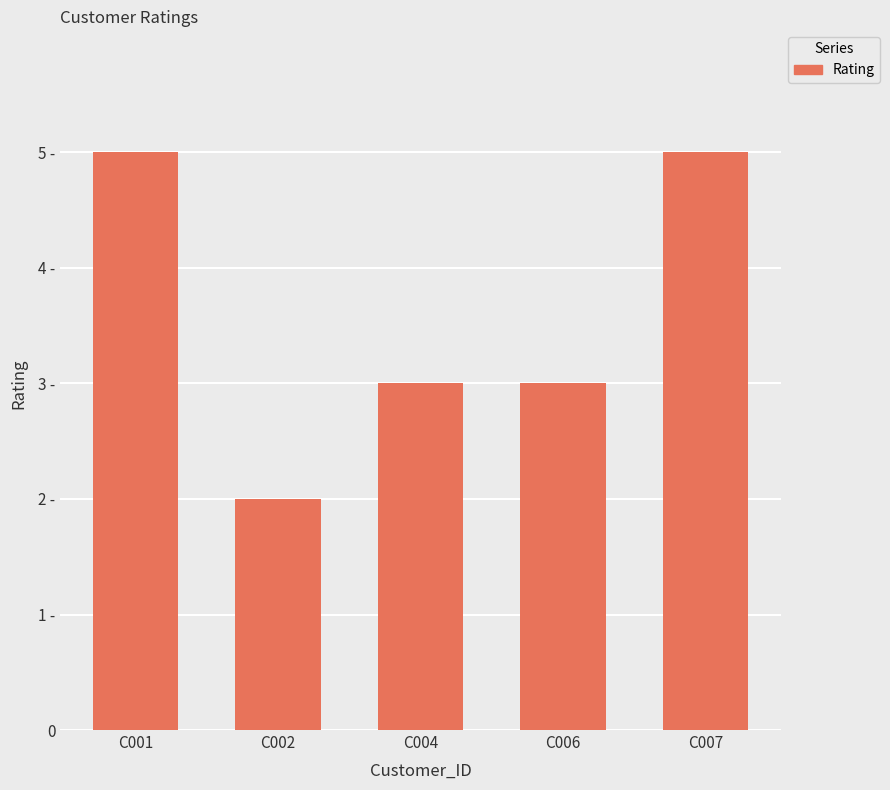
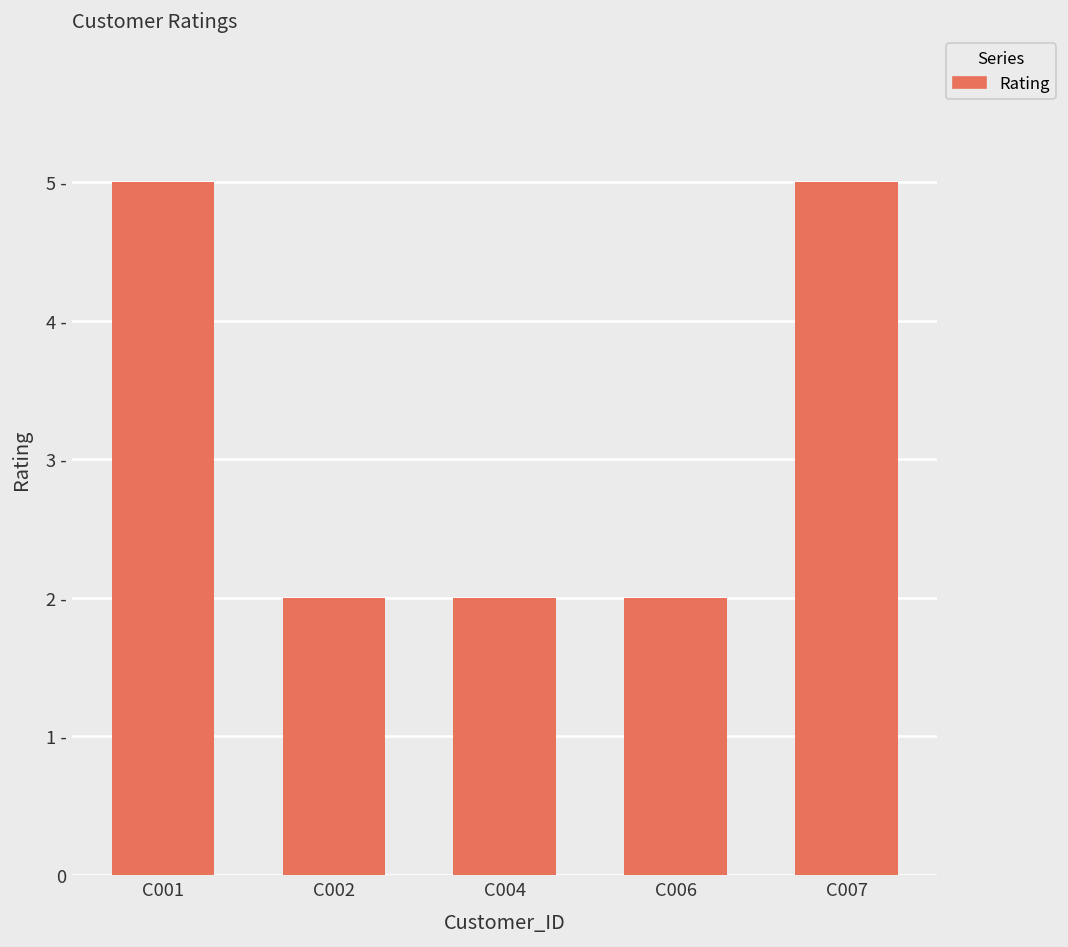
  {
    "C001": "5 -",
    "C002": "2 -",
-   "C004": "3 -",
-   "C006": "3 -",
+   "C004": "2 -",
+   "C006": "2 -",
    "C007": "5 -"
  }
